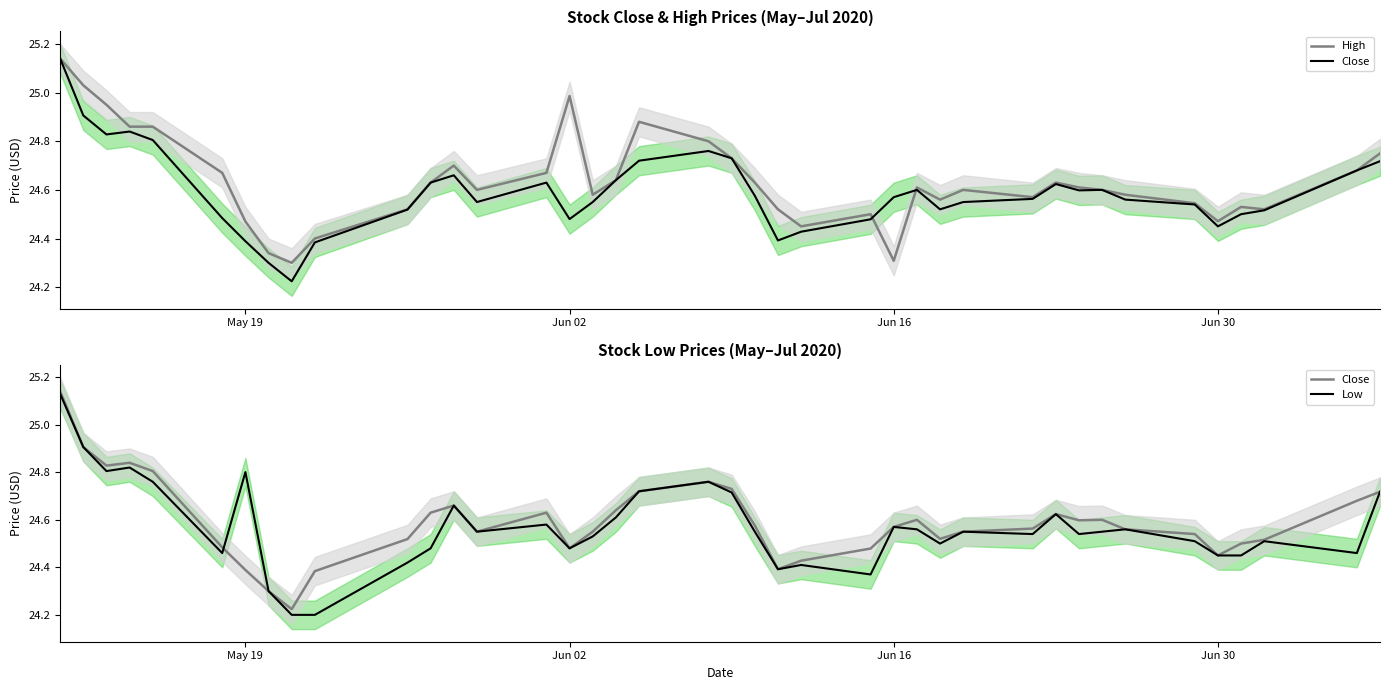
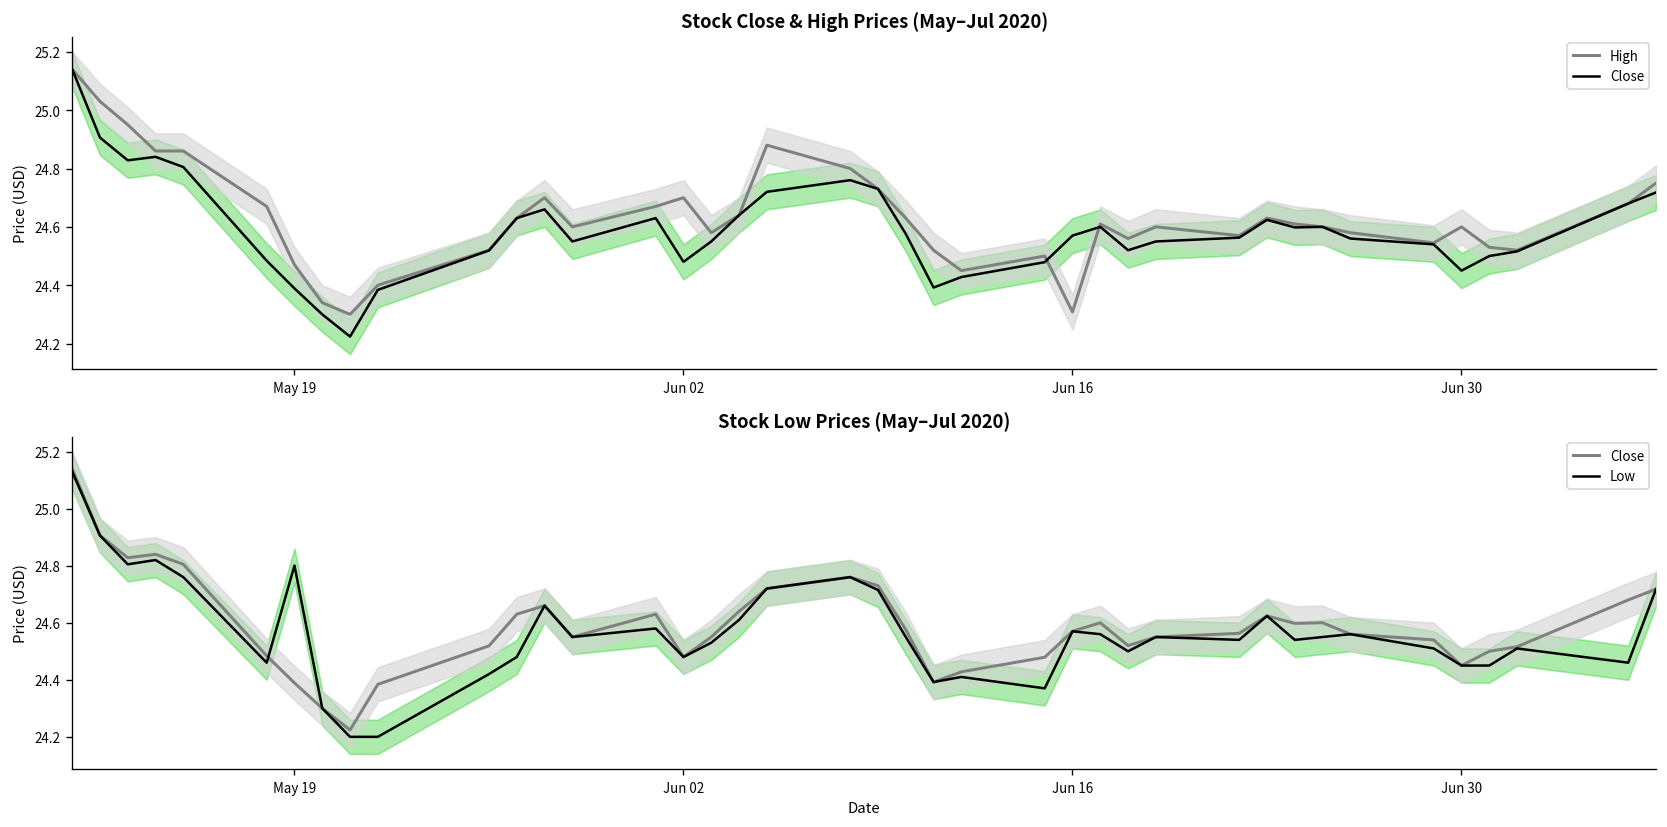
  {
    "Stock Close & High Prices (May–Jul 2020)": {
      "High": {
        "May 19": 24.47,
-       "Jun 02": 24.99,
+       "Jun 02": 24.70,
        "Jun 16": 24.31,
-       "Jun 30": 24.47
+       "Jun 30": 24.60
      }
    },
    "Stock Low Prices (May–Jul 2020)": {
      "Close": {
        "May 19": 24.39
      },
      "Low": {
        "May 19": 24.80
      }
    }
  }
